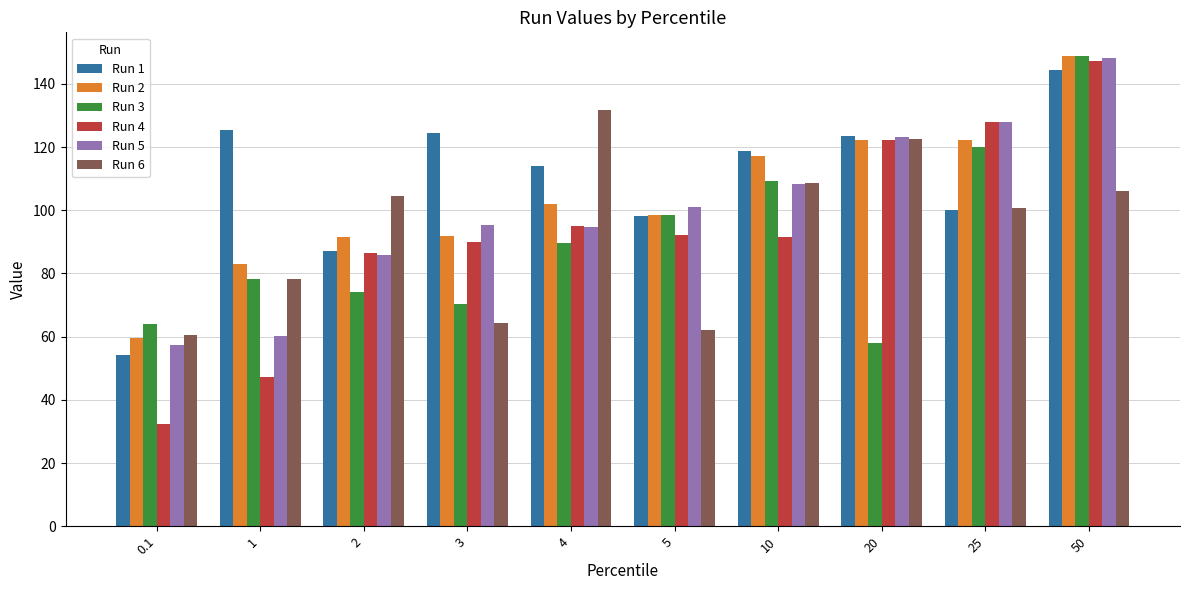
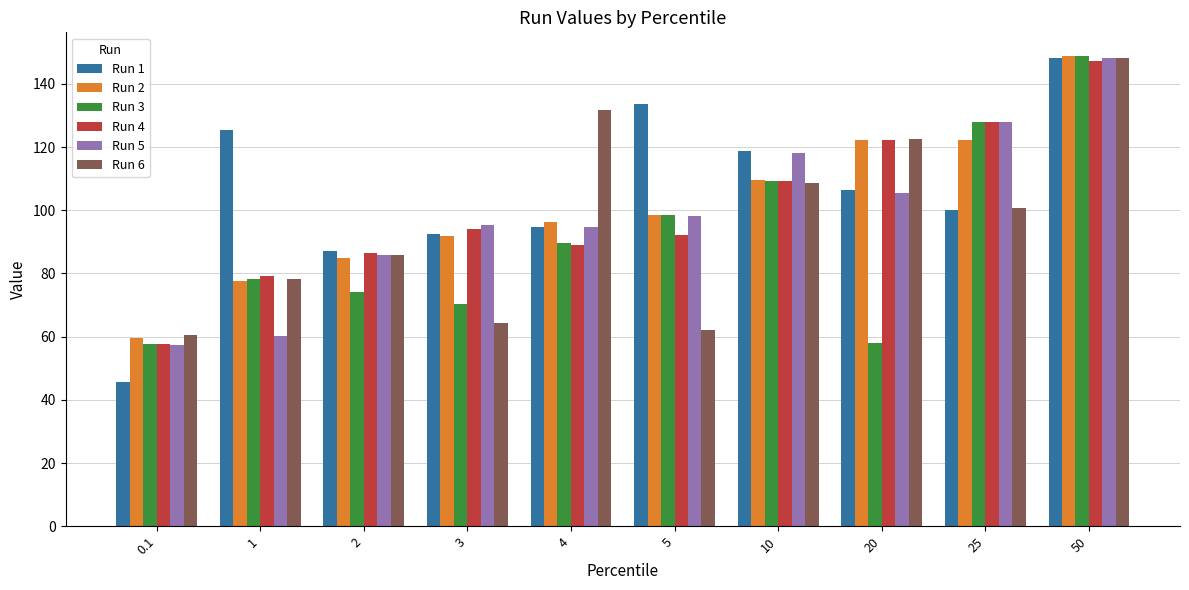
  {
    "Run 1": {
-     "0.1": 54,
+     "0.1": 46,
      "1": 125,
      "2": 87,
-     "3": 124,
-     "4": 114,
-     "5": 98,
+     "3": 92,
+     "4": 95,
+     "5": 133,
      "10": 119,
-     "20": 123,
+     "20": 106,
      "25": 100,
-     "50": 144
+     "50": 148
    },
    "Run 2": {
      "0.1": 60,
-     "1": 83,
-     "2": 92,
+     "1": 78,
+     "2": 85,
      "3": 92,
-     "4": 102,
+     "4": 96,
      "5": 99,
-     "10": 117,
+     "10": 110,
      "20": 122,
      "25": 122,
      "50": 149
    },
    "Run 3": {
-     "0.1": 64,
+     "0.1": 58,
      "1": 78,
      "2": 74,
      "3": 70,
      "4": 90,
      "5": 99,
      "10": 109,
      "20": 58,
-     "25": 120,
+     "25": 128,
      "50": 149
    },
    "Run 4": {
-     "0.1": 32,
-     "1": 47,
+     "0.1": 58,
+     "1": 79,
      "2": 87,
-     "3": 90,
-     "4": 95,
+     "3": 94,
+     "4": 89,
      "5": 92,
-     "10": 92,
+     "10": 109,
      "20": 122,
      "25": 128,
      "50": 147
    },
    "Run 5": {
      "0.1": 58,
      "1": 60,
      "2": 86,
      "3": 95,
      "4": 95,
-     "5": 101,
-     "10": 108,
-     "20": 123,
+     "5": 98,
+     "10": 118,
+     "20": 105,
      "25": 128,
      "50": 148
    },
    "Run 6": {
      "0.1": 61,
      "1": 78,
-     "2": 104,
+     "2": 86,
      "3": 64,
      "4": 132,
      "5": 62,
      "10": 109,
      "20": 123,
      "25": 101,
-     "50": 106
+     "50": 148
    }
  }
